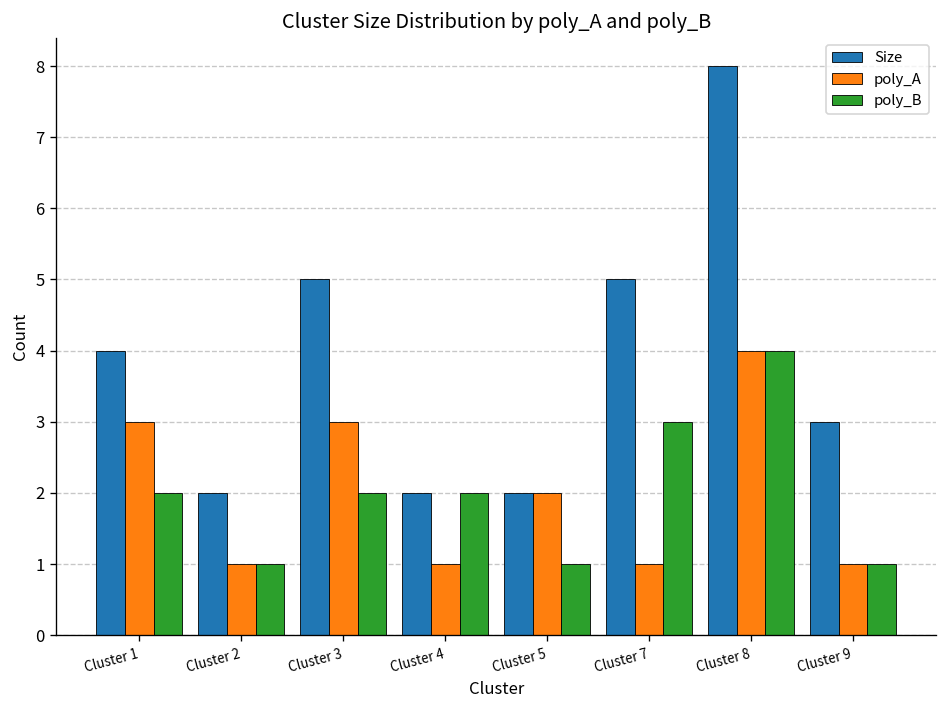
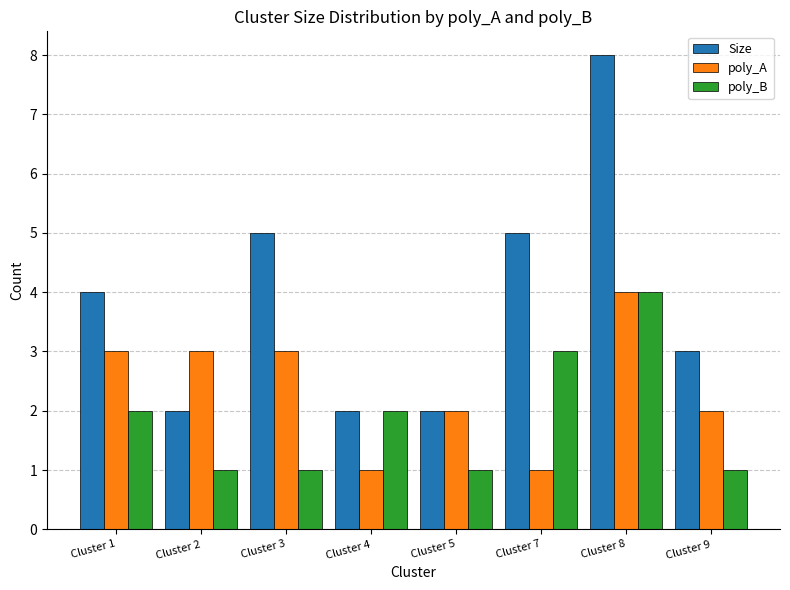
  {
    "Size": {
      "Cluster 1": 4,
      "Cluster 2": 2,
      "Cluster 3": 5,
      "Cluster 4": 2,
      "Cluster 5": 2,
      "Cluster 7": 5,
      "Cluster 8": 8,
      "Cluster 9": 3
    },
    "poly_A": {
      "Cluster 1": 3,
-     "Cluster 2": 1,
+     "Cluster 2": 3,
      "Cluster 3": 3,
      "Cluster 4": 1,
      "Cluster 5": 2,
      "Cluster 7": 1,
      "Cluster 8": 4,
-     "Cluster 9": 1
+     "Cluster 9": 2
    },
    "poly_B": {
      "Cluster 1": 2,
      "Cluster 2": 1,
-     "Cluster 3": 2,
+     "Cluster 3": 1,
      "Cluster 4": 2,
      "Cluster 5": 1,
      "Cluster 7": 3,
      "Cluster 8": 4,
      "Cluster 9": 1
    }
  }
